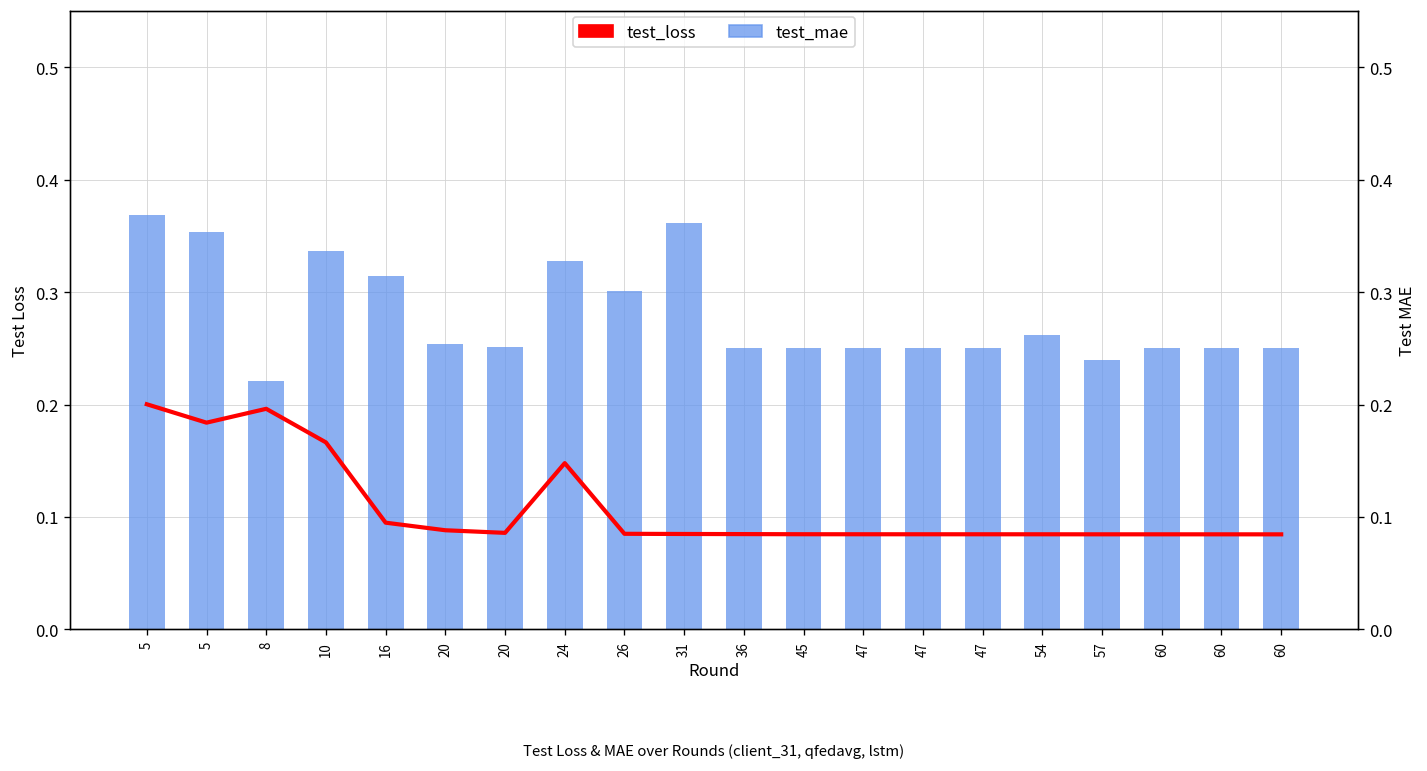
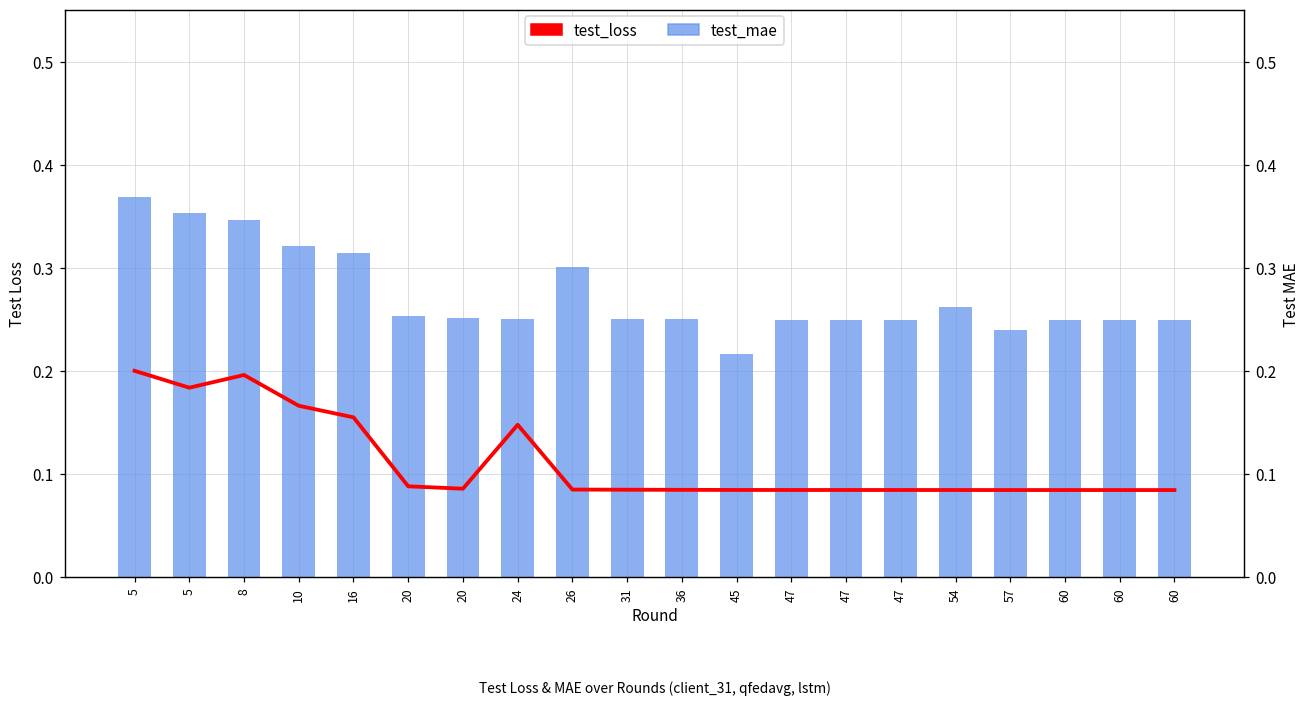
  {
    "test_mae": {
-     "8": 0.22,
-     "10": 0.34,
+     "8": 0.35,
+     "10": 0.32,
      "16": 0.31,
-     "24": 0.33,
+     "24": 0.25,
      "26": 0.30,
-     "31": 0.36,
+     "31": 0.25,
      "36": 0.25,
-     "45": 0.25,
+     "45": 0.22,
      "54": 0.26,
      "57": 0.24
    },
    "test_loss": {
      "8": 0.20,
      "10": 0.17,
-     "16": 0.09,
+     "16": 0.16,
      "24": 0.15,
      "26": 0.09,
      "31": 0.08,
      "36": 0.08,
      "45": 0.08,
      "54": 0.08,
      "57": 0.08
    }
  }
